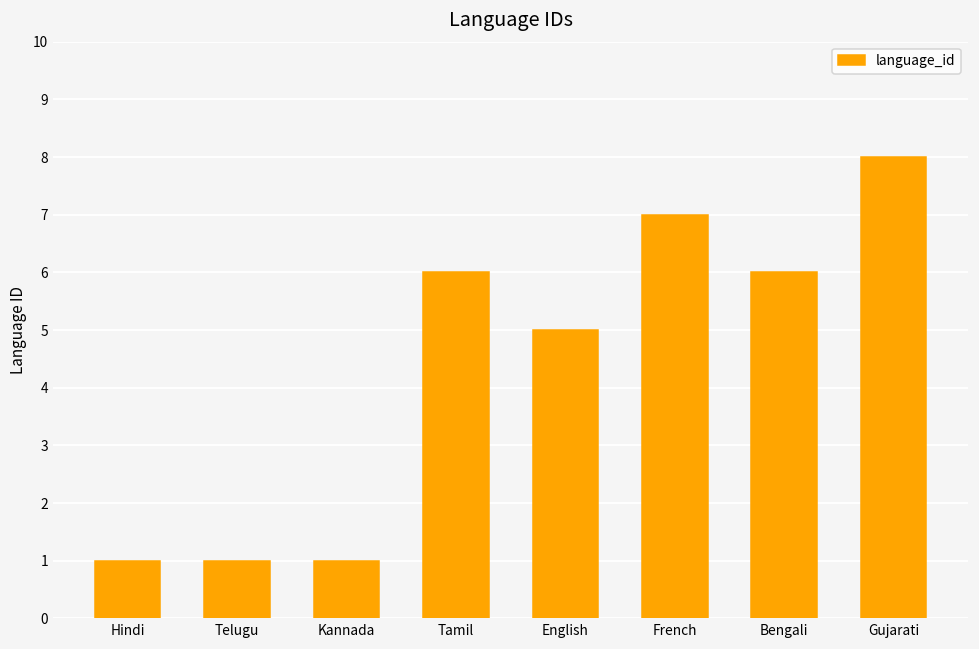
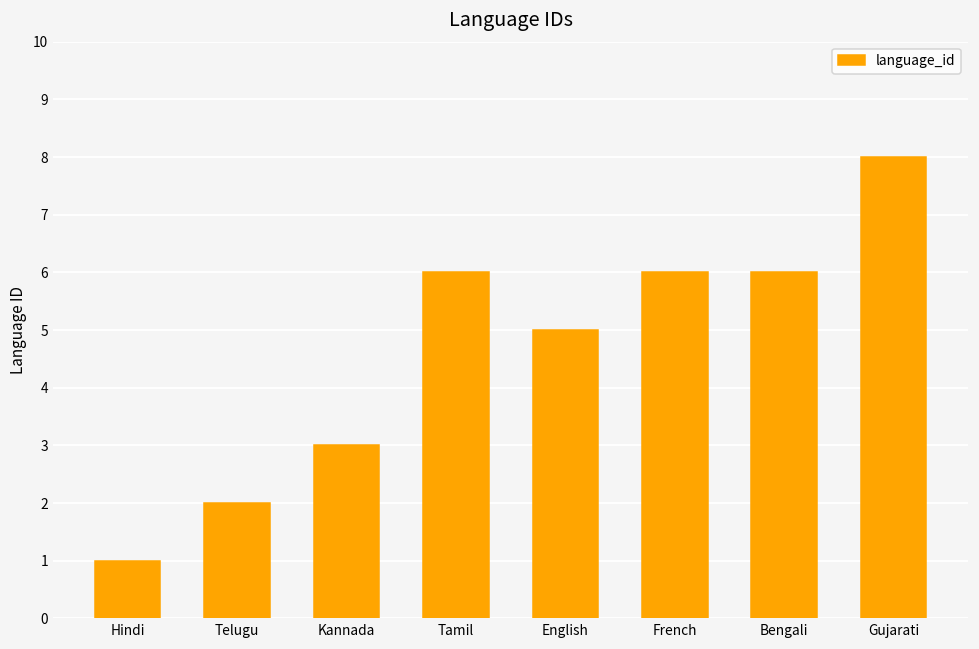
  {
    "Hindi": 1,
-   "Telugu": 1,
-   "Kannada": 1,
+   "Telugu": 2,
+   "Kannada": 3,
    "Tamil": 6,
    "English": 5,
-   "French": 7,
+   "French": 6,
    "Bengali": 6,
    "Gujarati": 8
  }
